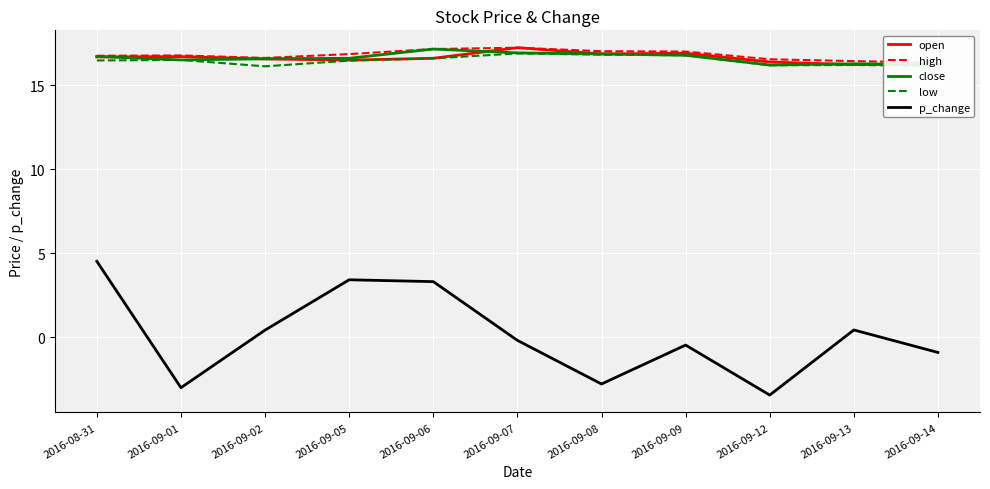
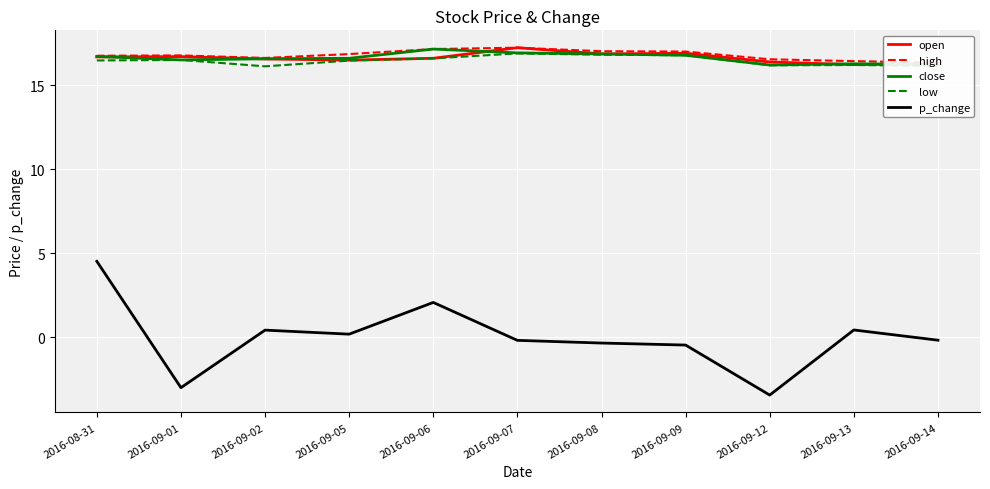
  {
    "p_change": {
      "2016-08-31": 4.5,
      "2016-09-01": -3.0,
      "2016-09-02": 0.4,
-     "2016-09-05": 3.4,
-     "2016-09-06": 3.3,
+     "2016-09-05": 0.2,
+     "2016-09-06": 2.1,
      "2016-09-07": -0.2,
-     "2016-09-08": -2.8,
+     "2016-09-08": -0.4,
      "2016-09-09": -0.5,
      "2016-09-12": -3.5,
      "2016-09-13": 0.4,
-     "2016-09-14": -0.9
+     "2016-09-14": -0.2
    }
  }
